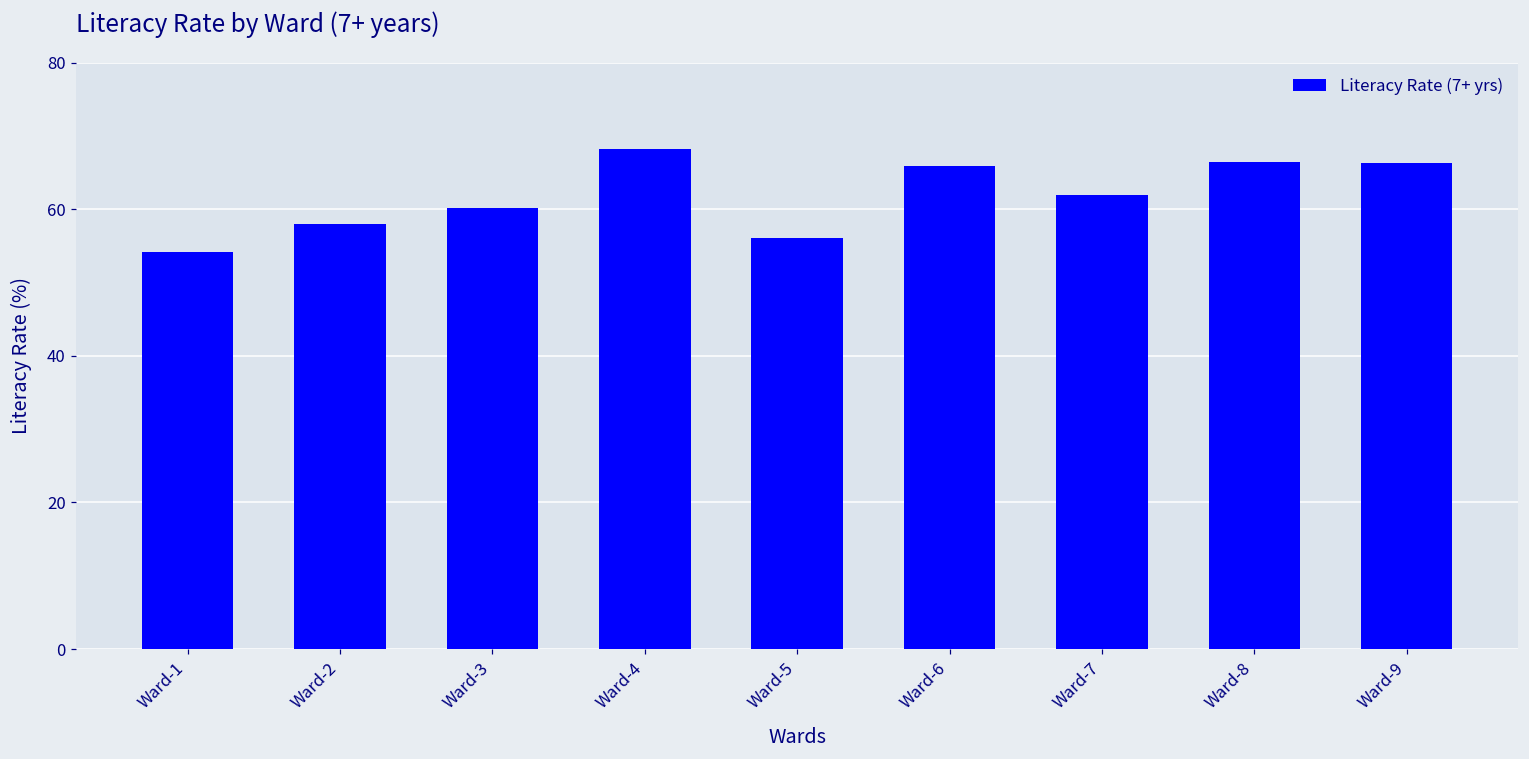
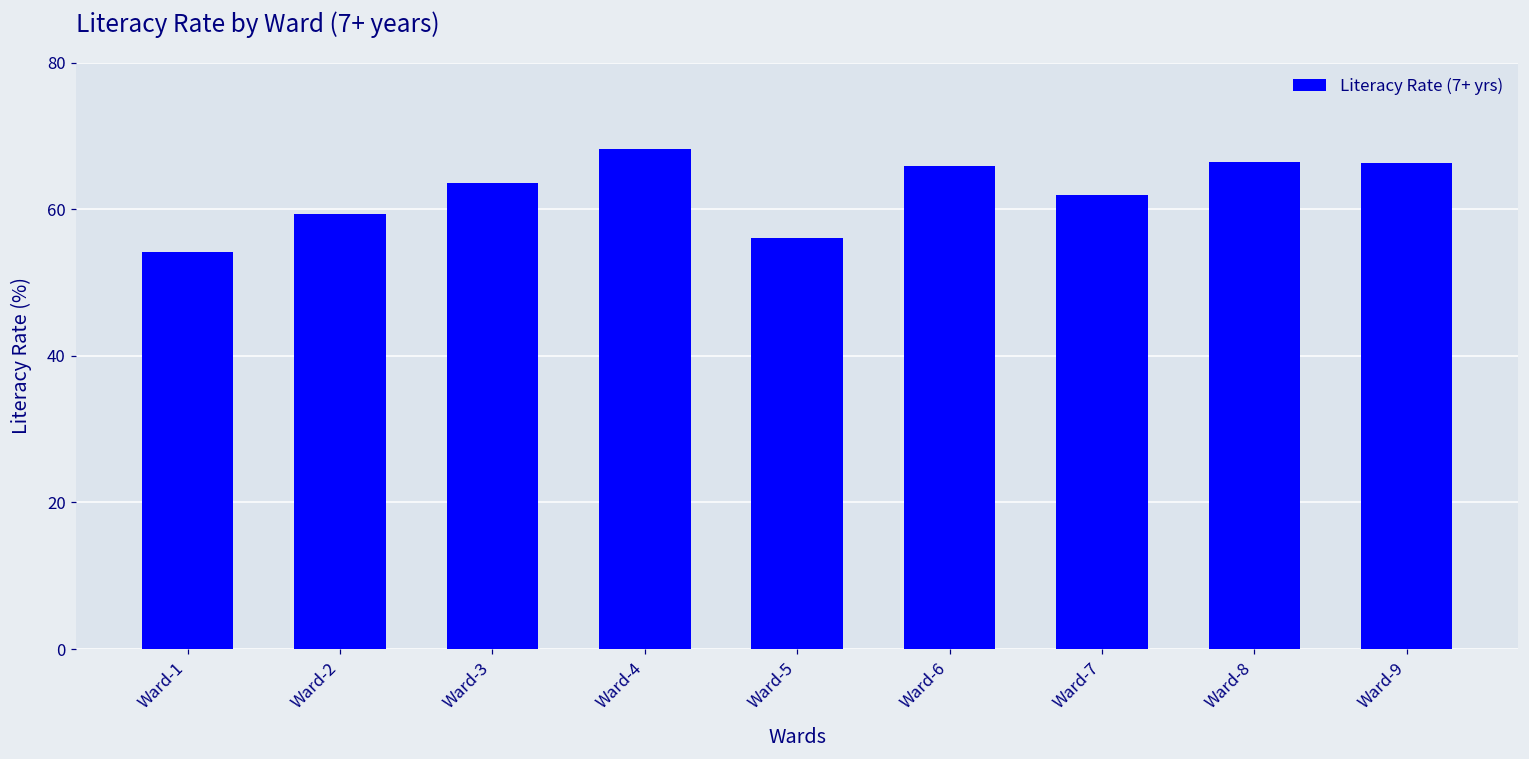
  {
    "Ward-1": 54,
-   "Ward-2": 58,
-   "Ward-3": 60,
+   "Ward-2": 59,
+   "Ward-3": 64,
    "Ward-4": 68,
    "Ward-5": 56,
    "Ward-6": 66,
    "Ward-7": 62,
    "Ward-8": 67,
    "Ward-9": 66
  }
